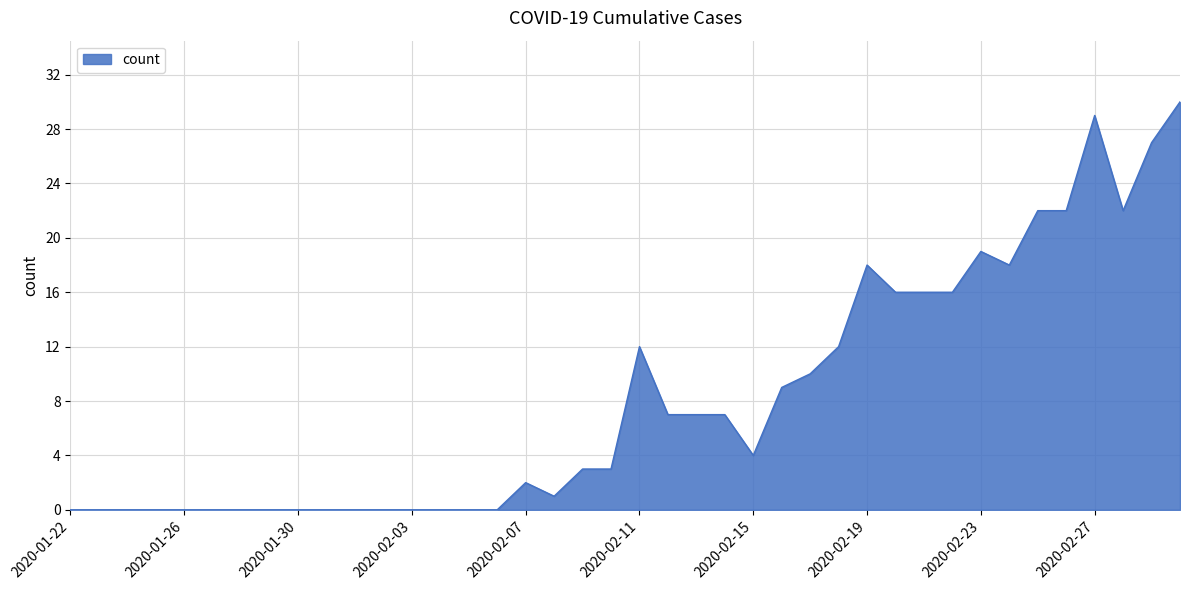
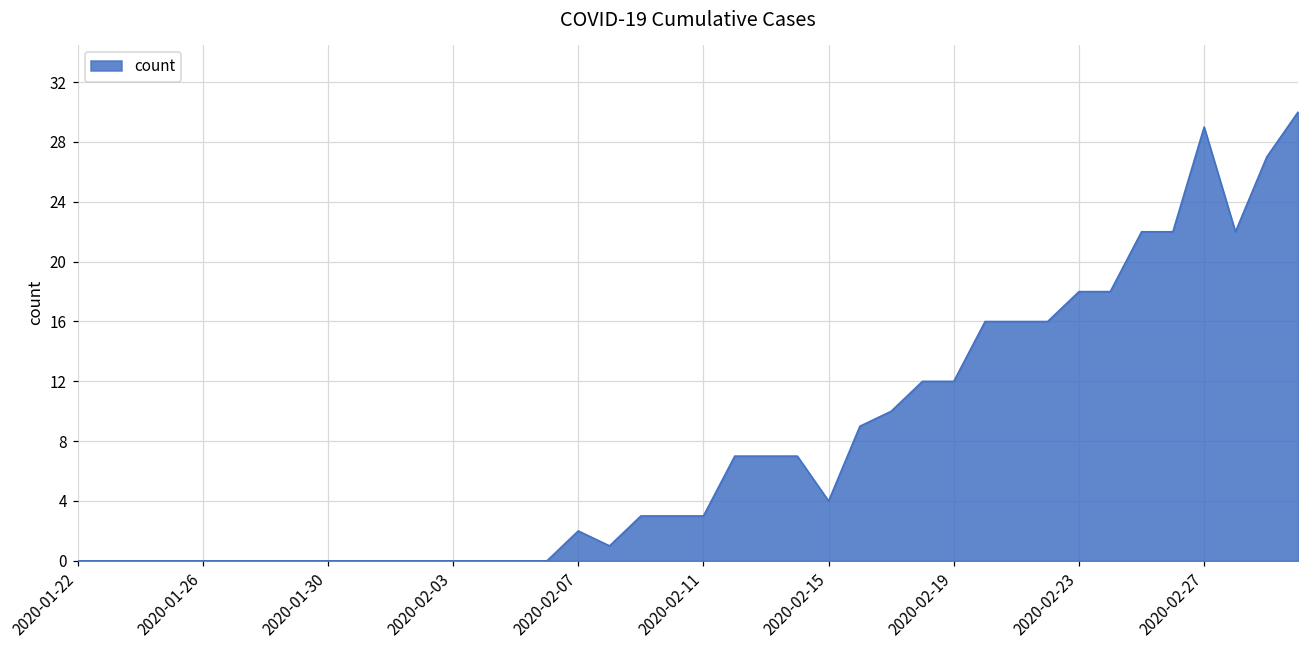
  {
    "2020-01-22": 0,
    "2020-01-26": 0,
    "2020-01-30": 0,
    "2020-02-03": 0,
    "2020-02-07": 2,
-   "2020-02-11": 12,
+   "2020-02-11": 3,
    "2020-02-15": 4,
-   "2020-02-19": 18,
-   "2020-02-23": 19,
+   "2020-02-19": 12,
+   "2020-02-23": 18,
    "2020-02-27": 29
  }
